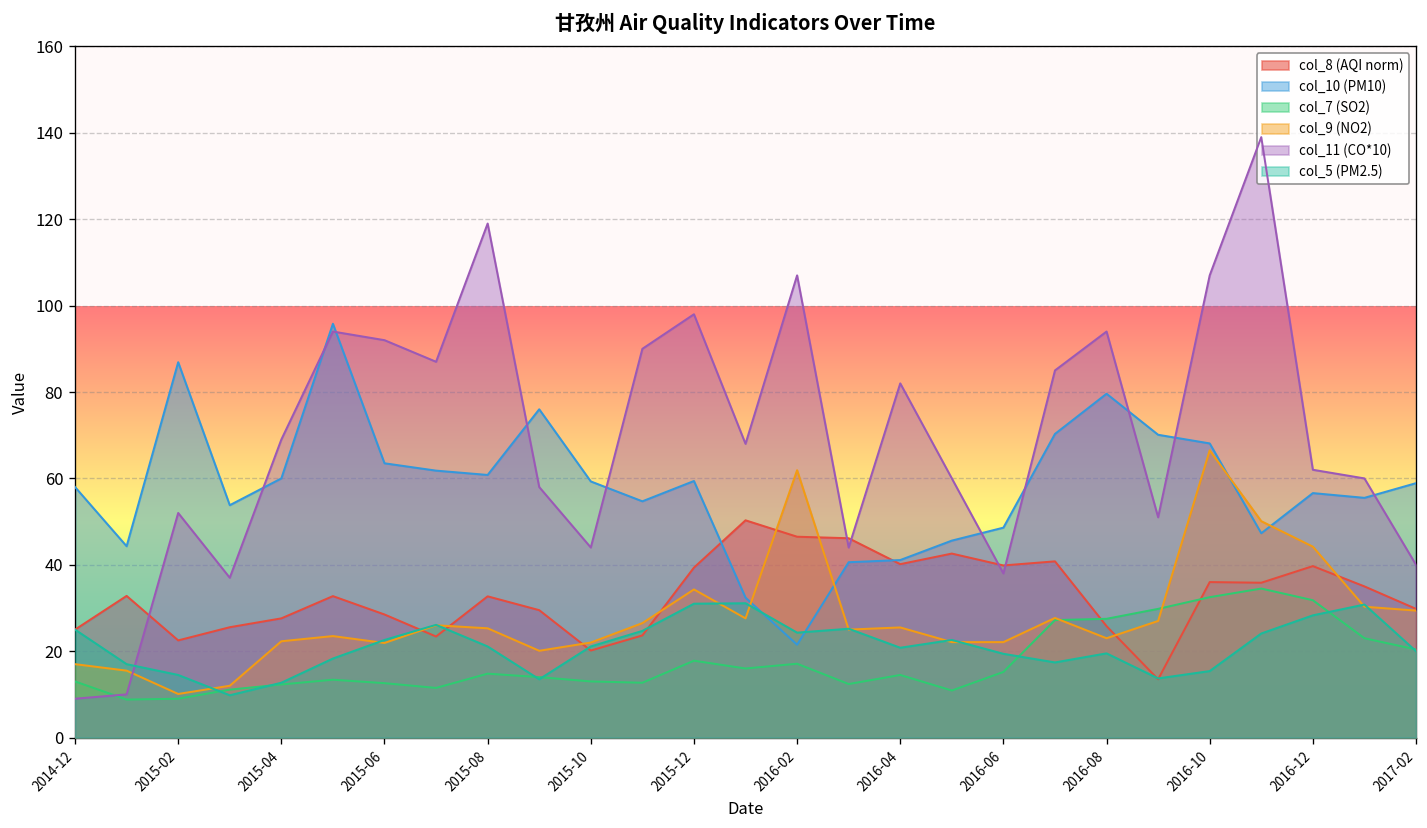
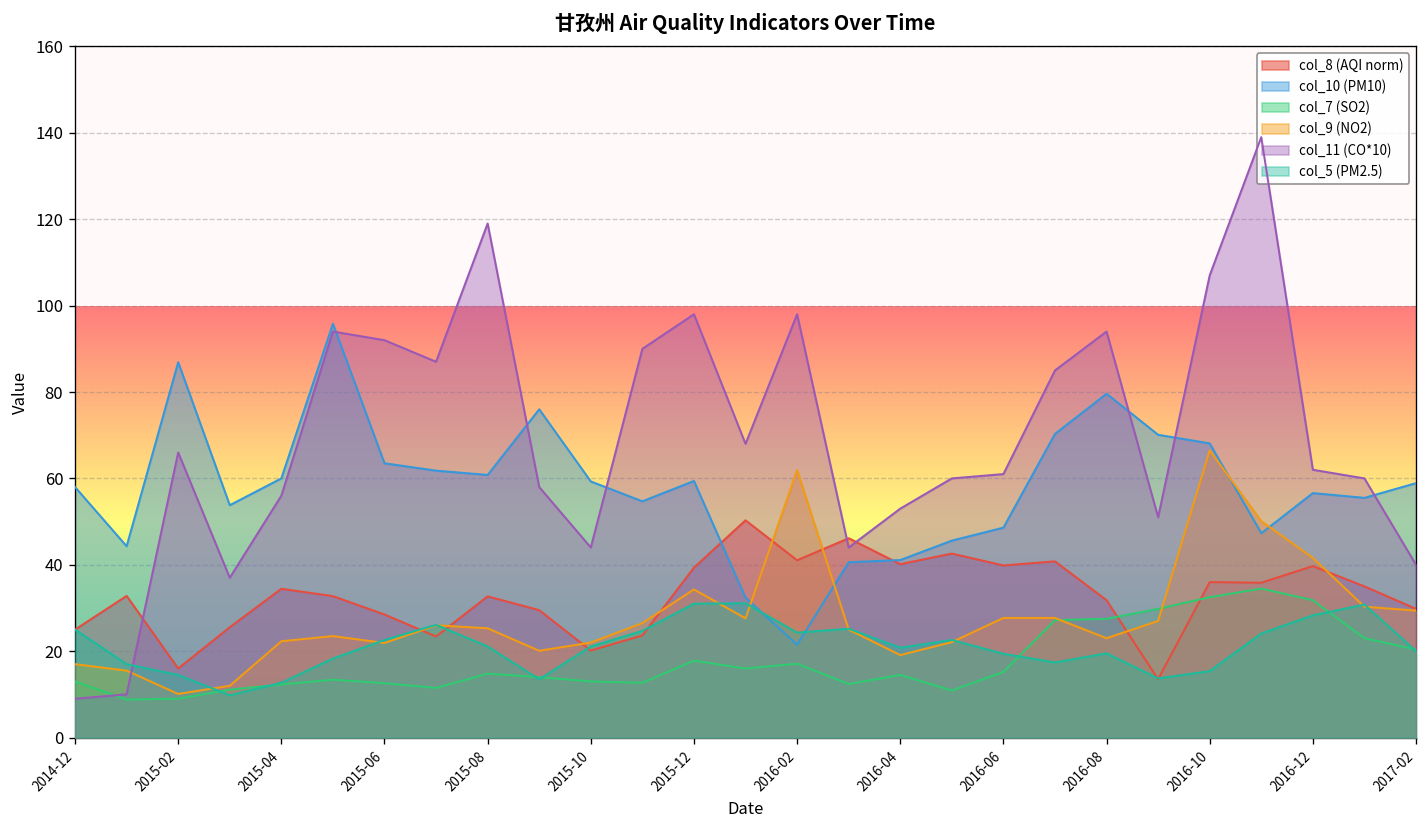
  {
    "col_8 (AQI norm)": {
-     "2015-02": 23,
-     "2015-04": 28,
+     "2015-02": 16,
+     "2015-04": 34,
      "2015-06": 28,
      "2015-08": 33,
      "2015-10": 20,
      "2015-12": 39,
-     "2016-02": 47,
+     "2016-02": 41,
      "2016-04": 40,
      "2016-06": 40,
-     "2016-08": 26,
+     "2016-08": 32,
      "2016-10": 36,
      "2016-12": 40
    },
    "col_9 (NO2)": {
      "2014-12": 17,
      "2015-02": 10,
      "2015-04": 22,
      "2015-08": 25,
      "2015-10": 22,
      "2015-12": 34,
      "2016-02": 62,
-     "2016-04": 26,
-     "2016-06": 22,
+     "2016-04": 19,
+     "2016-06": 28,
      "2016-08": 23,
      "2016-10": 67,
-     "2016-12": 44
+     "2016-12": 42
    },
    "col_11 (CO*10)": {
      "2014-12": 9,
-     "2015-02": 52,
-     "2015-04": 69,
+     "2015-02": 66,
+     "2015-04": 56,
      "2015-06": 92,
      "2015-08": 119,
      "2015-10": 44,
      "2015-12": 98,
-     "2016-02": 107,
-     "2016-04": 82,
-     "2016-06": 38,
+     "2016-02": 98,
+     "2016-04": 53,
+     "2016-06": 61,
      "2016-08": 94,
      "2016-10": 107,
      "2016-12": 62,
      "2017-02": 40
    }
  }
